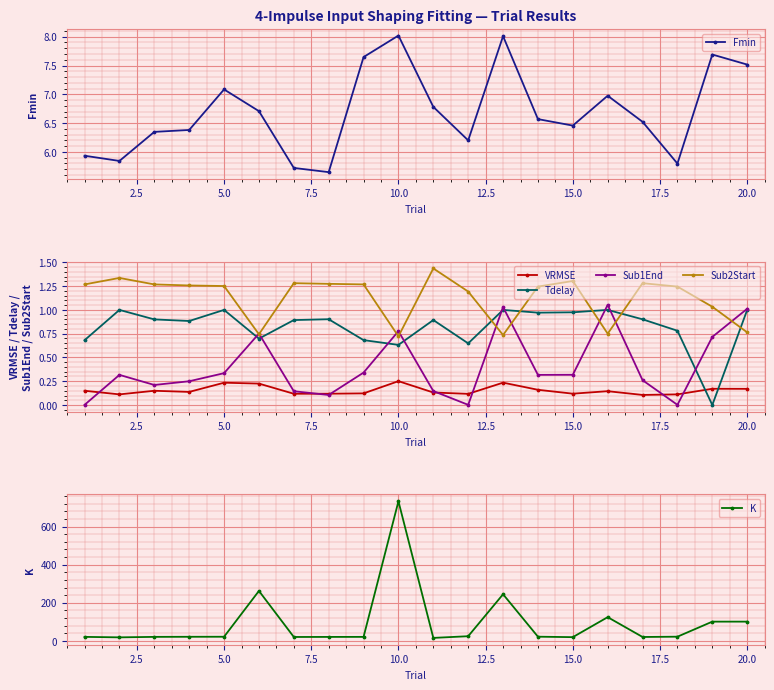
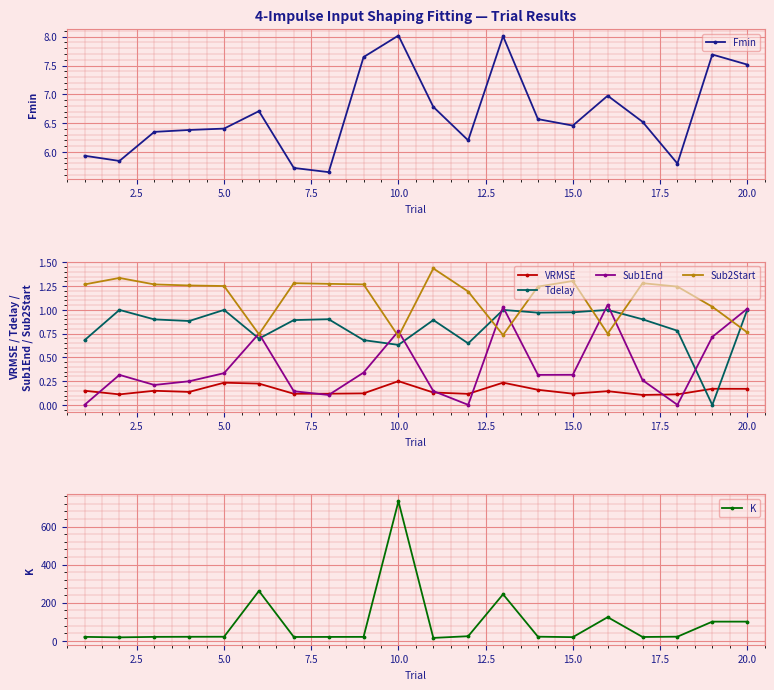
  {
    "4-Impulse Input Shaping Fitting — Trial Results": {
-     "5.0": 7.1,
+     "5.0": 6.4,
      "10.0": 8.0,
      "15.0": 6.5,
      "20.0": 7.5
    }
  }
